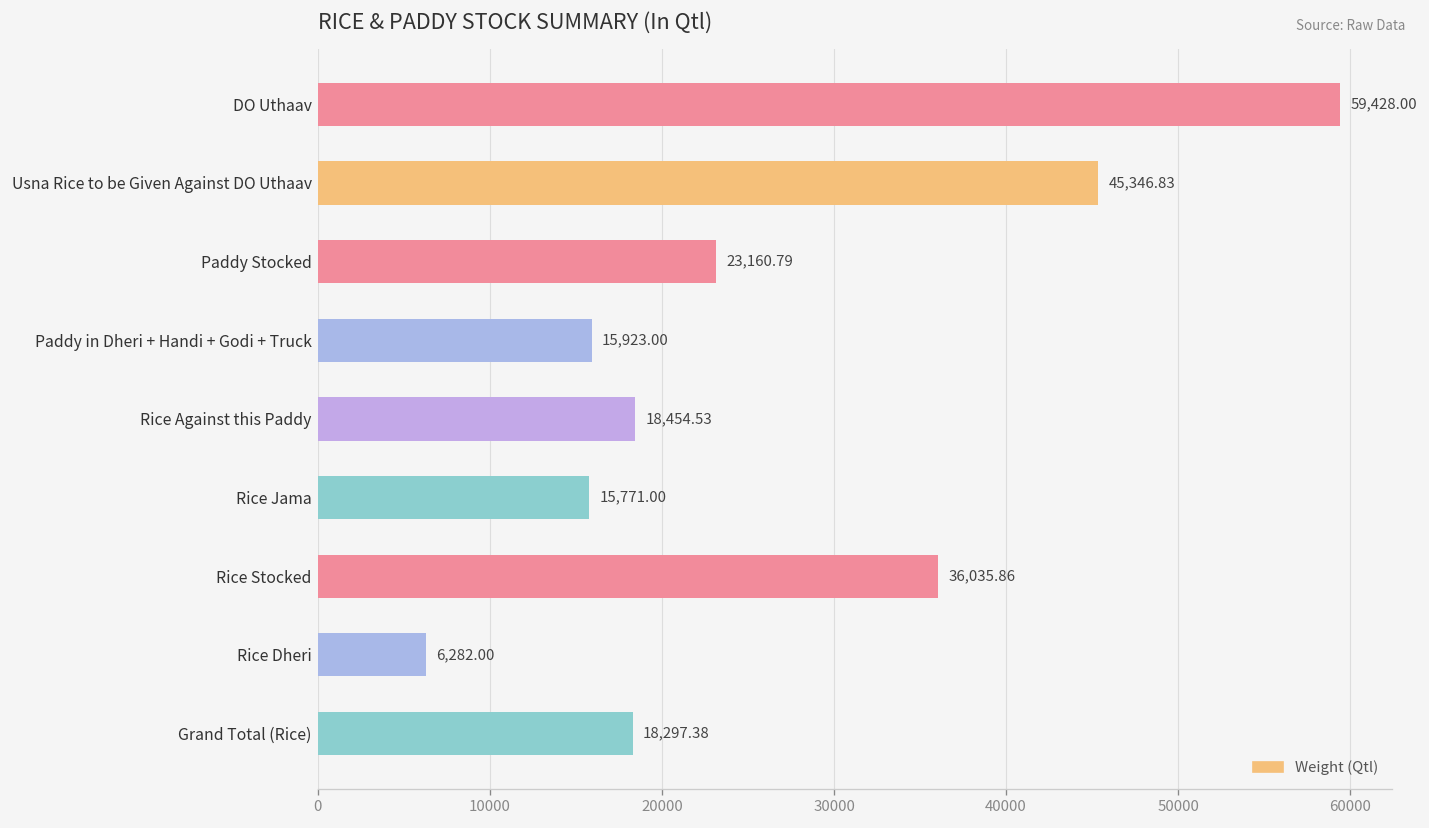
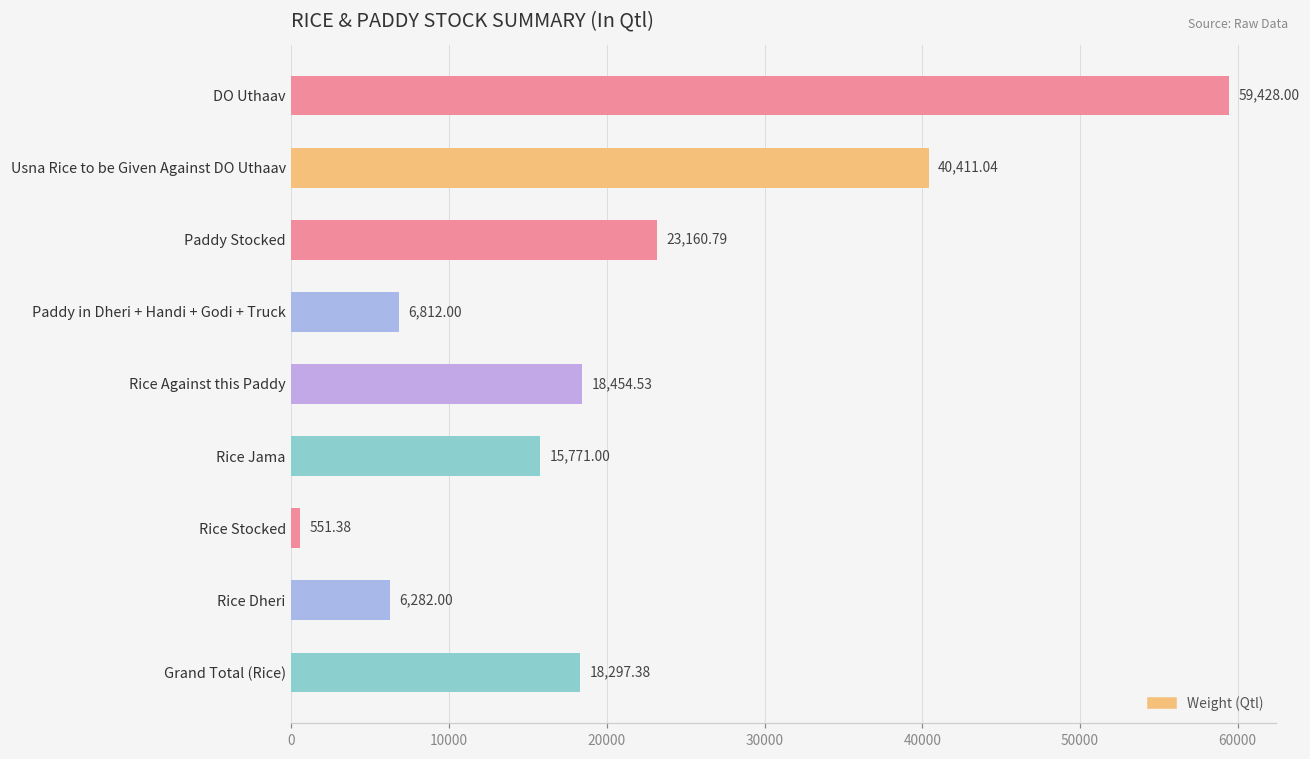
  {
    "DO Uthaav": "59,428.00",
-   "Usna Rice to be Given Against DO Uthaav": "45,346.83",
+   "Usna Rice to be Given Against DO Uthaav": "40,411.04",
    "Paddy Stocked": "23,160.79",
-   "Paddy in Dheri + Handi + Godi + Truck": "15,923.00",
+   "Paddy in Dheri + Handi + Godi + Truck": "6,812.00",
    "Rice Against this Paddy": "18,454.53",
    "Rice Jama": "15,771.00",
-   "Rice Stocked": "36,035.86",
+   "Rice Stocked": "551.38",
    "Rice Dheri": "6,282.00",
    "Grand Total (Rice)": "18,297.38"
  }
